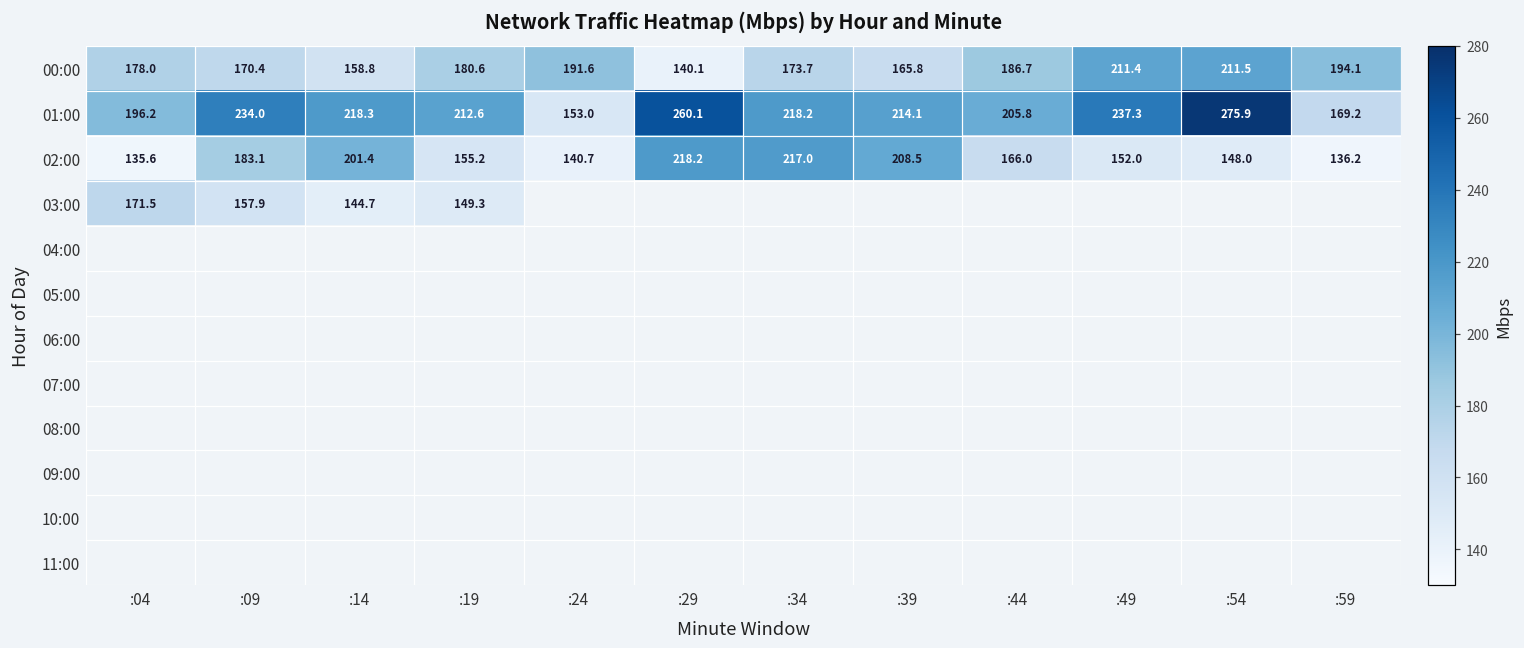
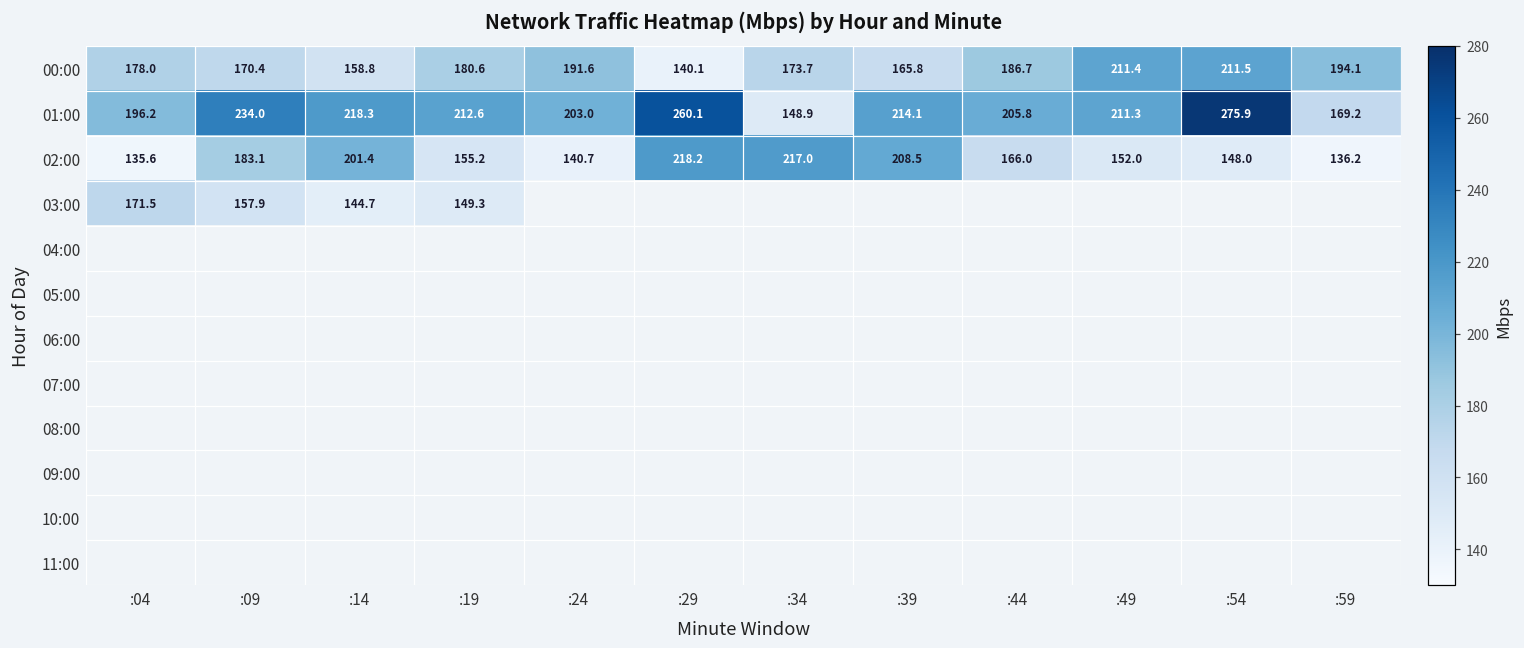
  {
    "00:00": {
      ":04": 178.0,
      ":09": 170.4,
      ":14": 158.8,
      ":19": 180.6,
      ":24": 191.6,
      ":29": 140.1,
      ":34": 173.7,
      ":39": 165.8,
      ":44": 186.7,
      ":49": 211.4,
      ":54": 211.5,
      ":59": 194.1
    },
    "01:00": {
      ":04": 196.2,
      ":09": 234.0,
      ":14": 218.3,
      ":19": 212.6,
-     ":24": 153.0,
+     ":24": 203.0,
      ":29": 260.1,
-     ":34": 218.2,
+     ":34": 148.9,
      ":39": 214.1,
      ":44": 205.8,
-     ":49": 237.3,
+     ":49": 211.3,
      ":54": 275.9,
      ":59": 169.2
    },
    "02:00": {
      ":04": 135.6,
      ":09": 183.1,
      ":14": 201.4,
      ":19": 155.2,
      ":24": 140.7,
      ":29": 218.2,
      ":34": 217.0,
      ":39": 208.5,
      ":44": 166.0,
      ":49": 152.0,
      ":54": 148.0,
      ":59": 136.2
    },
    "03:00": {
      ":04": 171.5,
      ":09": 157.9,
      ":14": 144.7,
      ":19": 149.3
    }
  }
